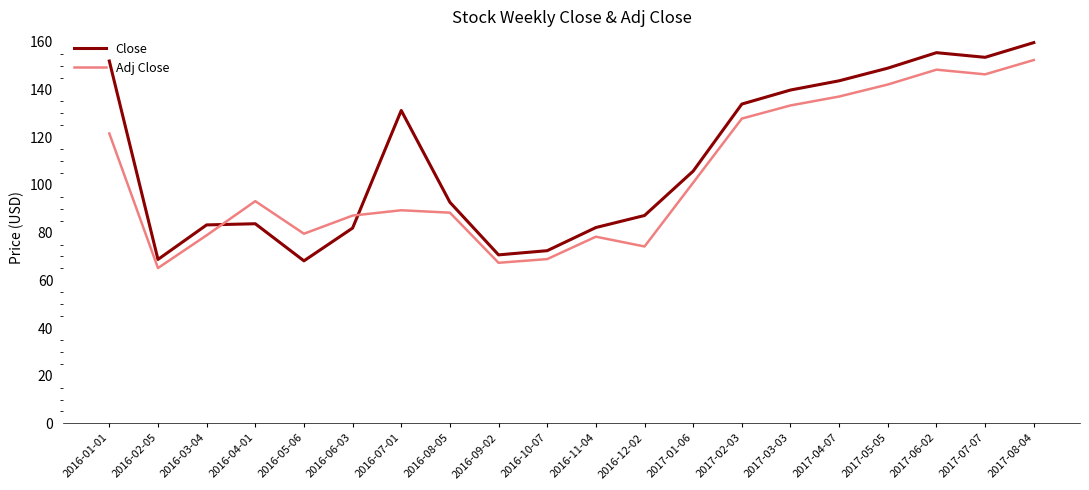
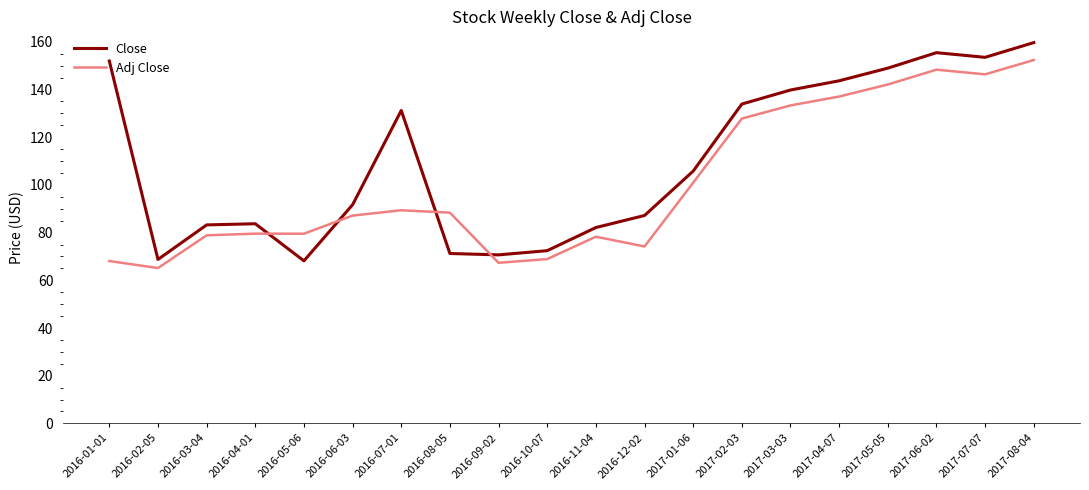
  {
    "Close": {
      "2016-01-01": 152,
      "2016-02-05": 69,
      "2016-03-04": 83,
      "2016-04-01": 84,
      "2016-05-06": 68,
-     "2016-06-03": 82,
+     "2016-06-03": 92,
      "2016-07-01": 131,
-     "2016-08-05": 93,
+     "2016-08-05": 71,
      "2016-09-02": 71,
      "2016-10-07": 72,
      "2016-11-04": 82,
      "2016-12-02": 87,
      "2017-01-06": 106,
      "2017-02-03": 134,
      "2017-03-03": 140,
      "2017-04-07": 144,
      "2017-05-05": 149,
      "2017-06-02": 155,
      "2017-07-07": 154,
      "2017-08-04": 160
    },
    "Adj Close": {
-     "2016-01-01": 122,
+     "2016-01-01": 68,
      "2016-02-05": 65,
      "2016-03-04": 79,
-     "2016-04-01": 93,
+     "2016-04-01": 80,
      "2016-05-06": 80,
      "2016-06-03": 87,
      "2016-07-01": 89,
      "2016-08-05": 88,
      "2016-09-02": 67,
      "2016-10-07": 69,
      "2016-11-04": 78,
      "2016-12-02": 74,
      "2017-01-06": 101,
      "2017-02-03": 128,
      "2017-03-03": 133,
      "2017-04-07": 137,
      "2017-05-05": 142,
      "2017-06-02": 148,
      "2017-07-07": 146,
      "2017-08-04": 152
    }
  }
